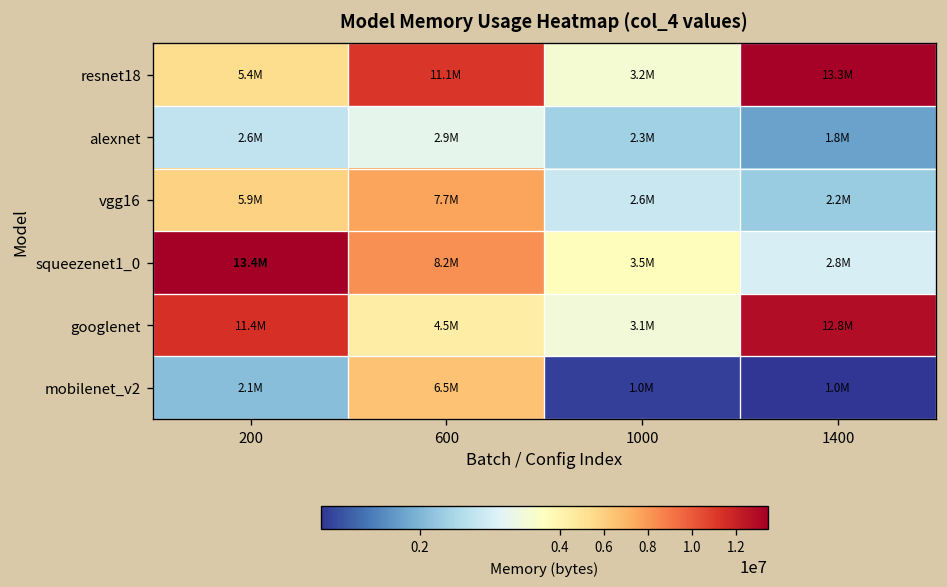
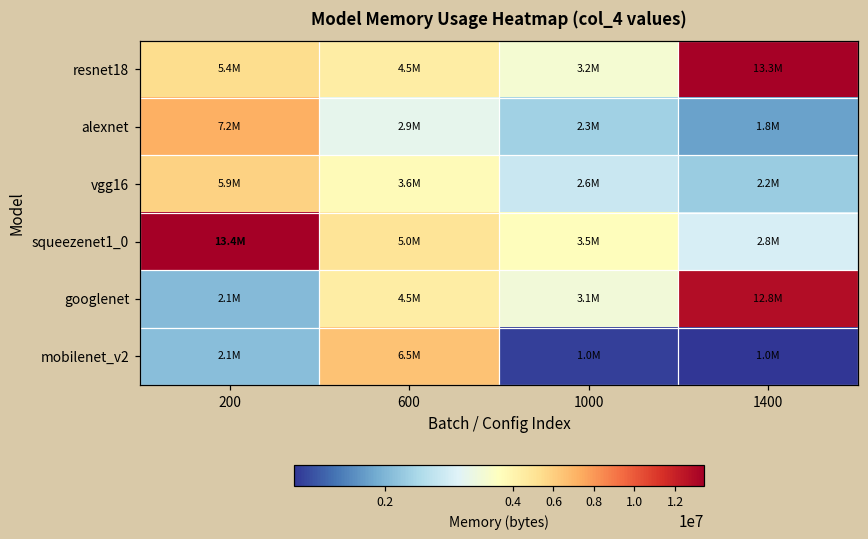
  {
    "resnet18": {
      "200": "5.4M",
-     "600": "11.1M",
+     "600": "4.5M",
      "1000": "3.2M",
      "1400": "13.3M"
    },
    "alexnet": {
-     "200": "2.6M",
+     "200": "7.2M",
      "600": "2.9M",
      "1000": "2.3M",
      "1400": "1.8M"
    },
    "vgg16": {
      "200": "5.9M",
-     "600": "7.7M",
+     "600": "3.6M",
      "1000": "2.6M",
      "1400": "2.2M"
    },
    "squeezenet1_0": {
      "200": "13.4M",
-     "600": "8.2M",
+     "600": "5.0M",
      "1000": "3.5M",
      "1400": "2.8M"
    },
    "googlenet": {
-     "200": "11.4M",
+     "200": "2.1M",
      "600": "4.5M",
      "1000": "3.1M",
      "1400": "12.8M"
    },
    "mobilenet_v2": {
      "200": "2.1M",
      "600": "6.5M",
      "1000": "1.0M",
      "1400": "1.0M"
    }
  }
